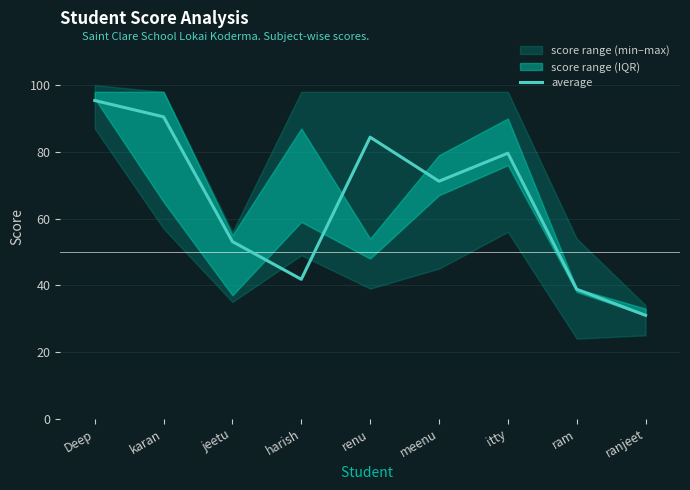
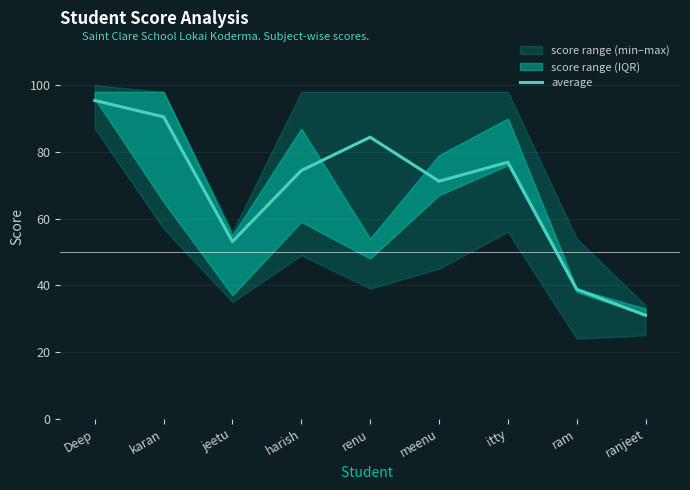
  {
    "average": {
      "Deep": 95,
      "karan": 91,
      "jeetu": 53,
-     "harish": 42,
+     "harish": 74,
      "renu": 84,
      "meenu": 71,
-     "itty": 80,
+     "itty": 77,
      "ranjeet": 31
    }
  }
